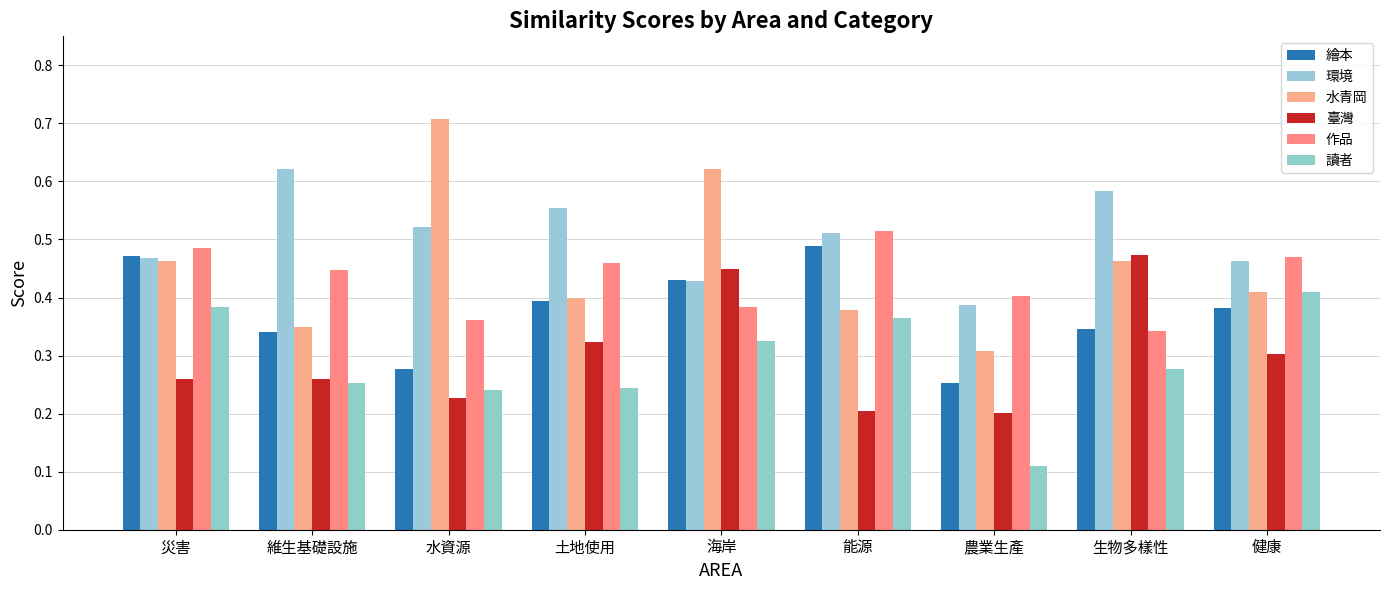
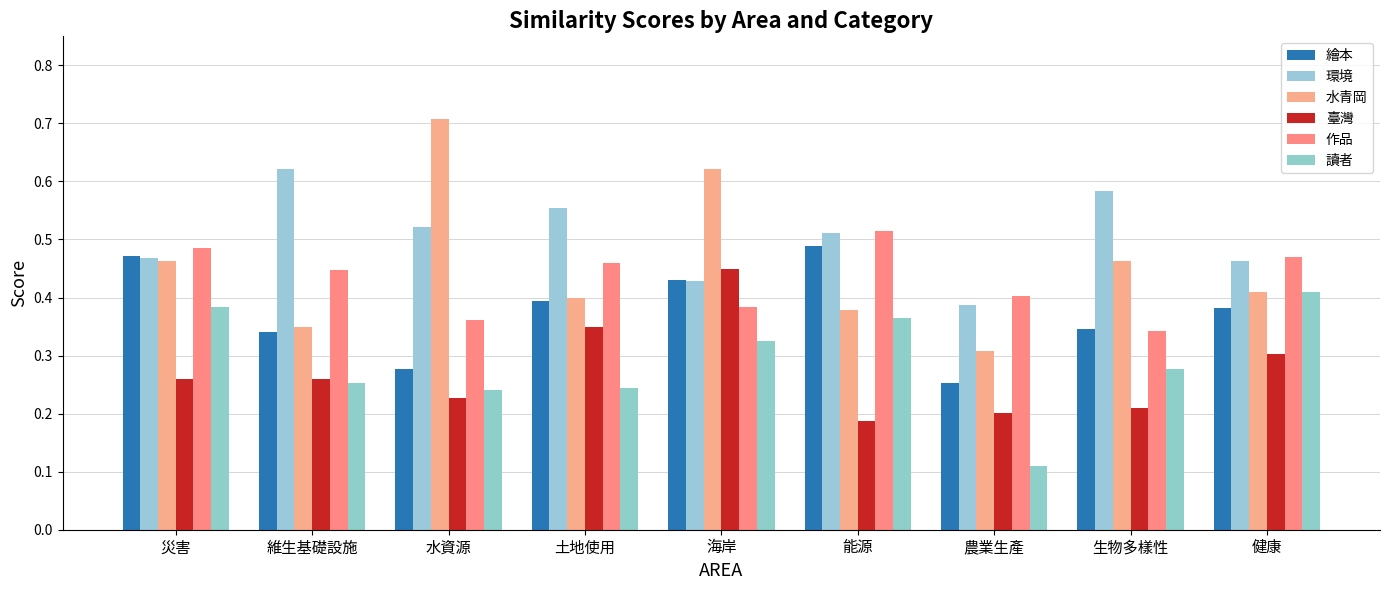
  {
    "繪本": {
      "災害": 0.47,
      "維生基礎設施": 0.34,
      "水資源": 0.28,
      "土地使用": 0.39,
      "海岸": 0.43,
      "能源": 0.49,
      "農業生產": 0.25,
      "生物多樣性": 0.35,
      "健康": 0.38
    },
    "臺灣": {
      "災害": 0.26,
      "維生基礎設施": 0.26,
      "水資源": 0.23,
-     "土地使用": 0.32,
+     "土地使用": 0.35,
      "海岸": 0.45,
-     "能源": 0.20,
+     "能源": 0.19,
      "農業生產": 0.20,
-     "生物多樣性": 0.47,
+     "生物多樣性": 0.21,
      "健康": 0.30
    }
  }
